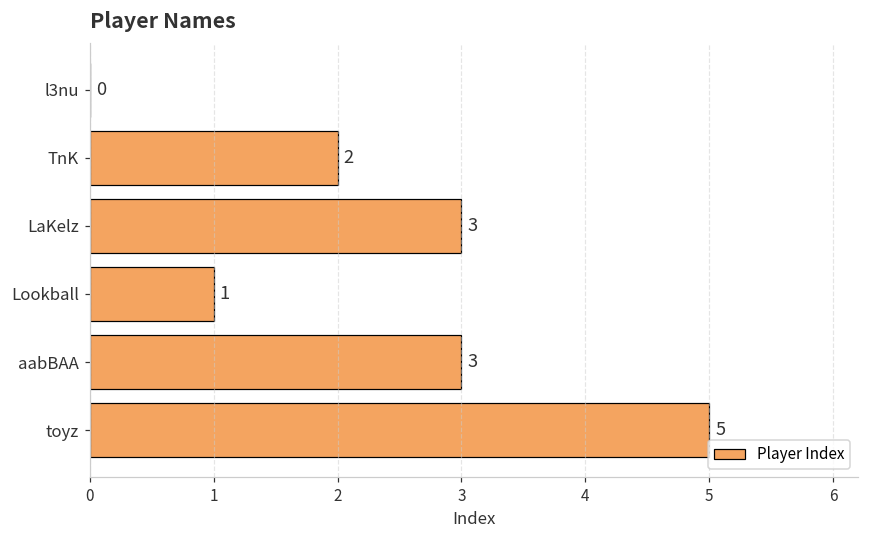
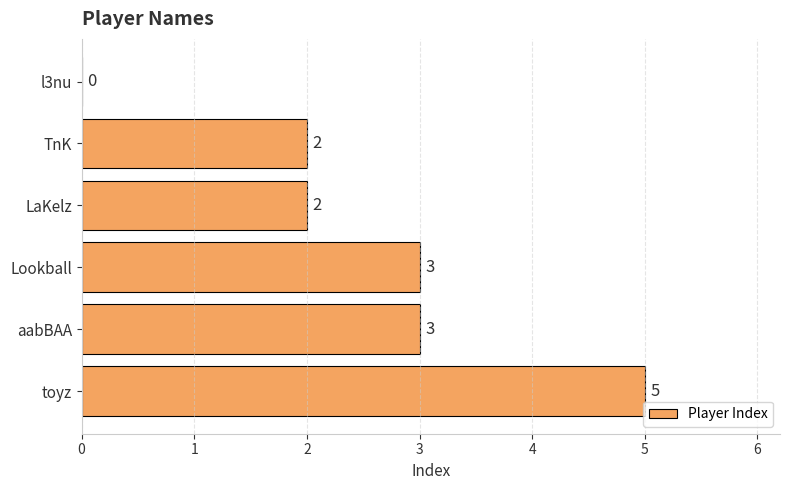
  {
    "l3nu": 0,
    "TnK": 2,
-   "LaKelz": 3,
-   "Lookball": 1,
+   "LaKelz": 2,
+   "Lookball": 3,
    "aabBAA": 3,
    "toyz": 5
  }
